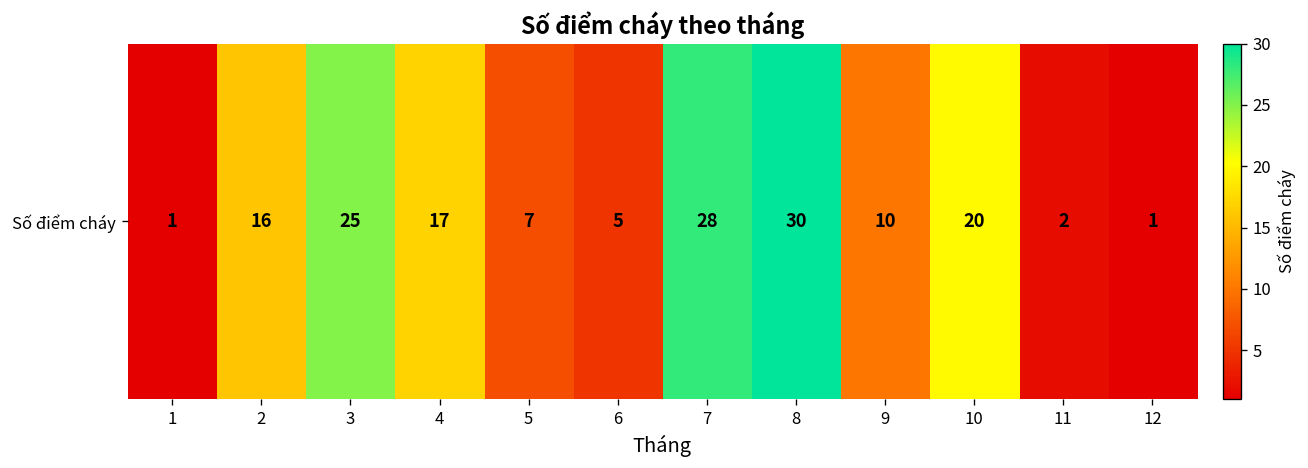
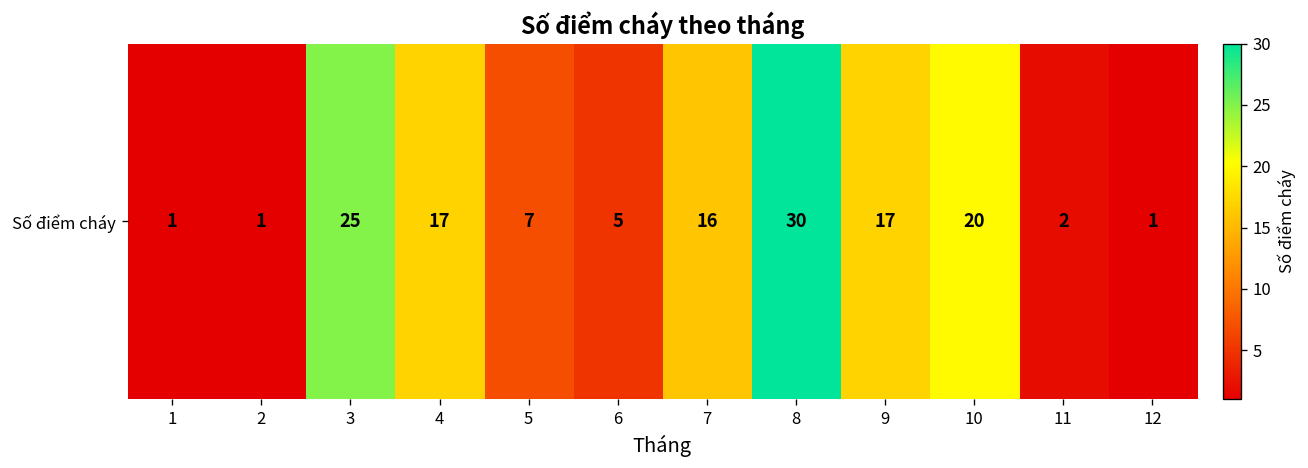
  {
    "Số điểm cháy": {
      "1": 1,
-     "2": 16,
+     "2": 1,
      "3": 25,
      "4": 17,
      "5": 7,
      "6": 5,
-     "7": 28,
+     "7": 16,
      "8": 30,
-     "9": 10,
+     "9": 17,
      "10": 20,
      "11": 2,
      "12": 1
    }
  }
